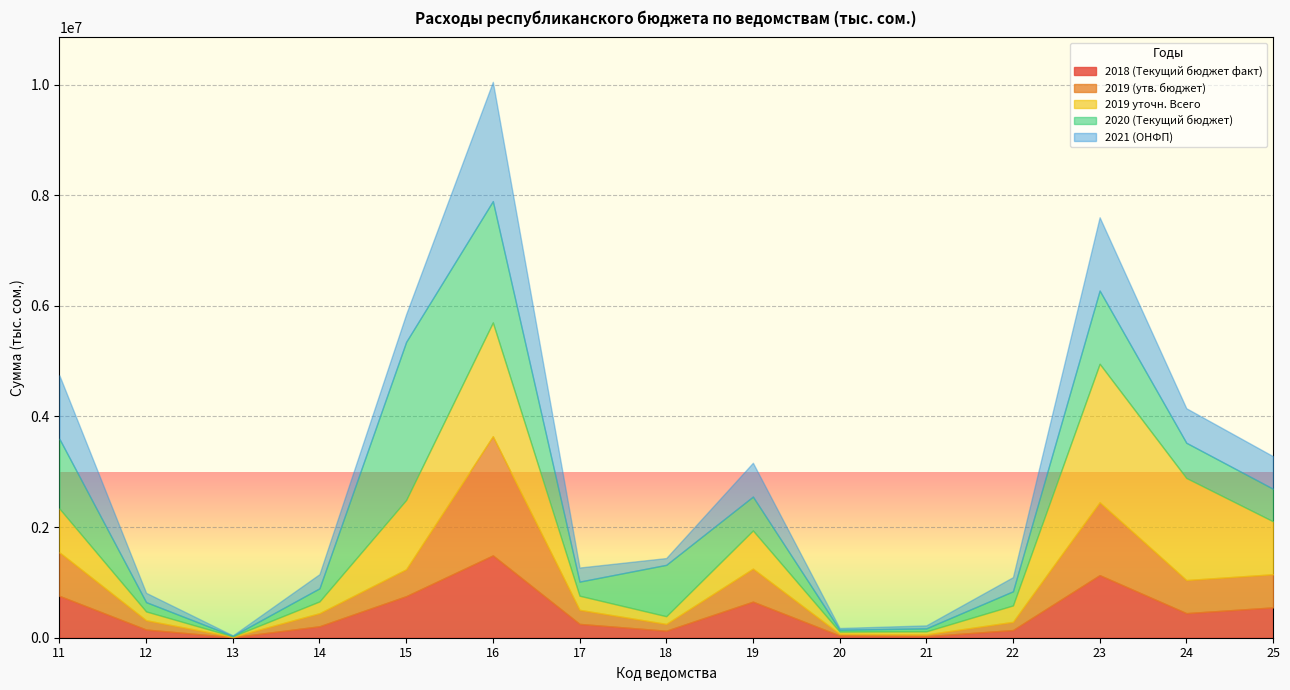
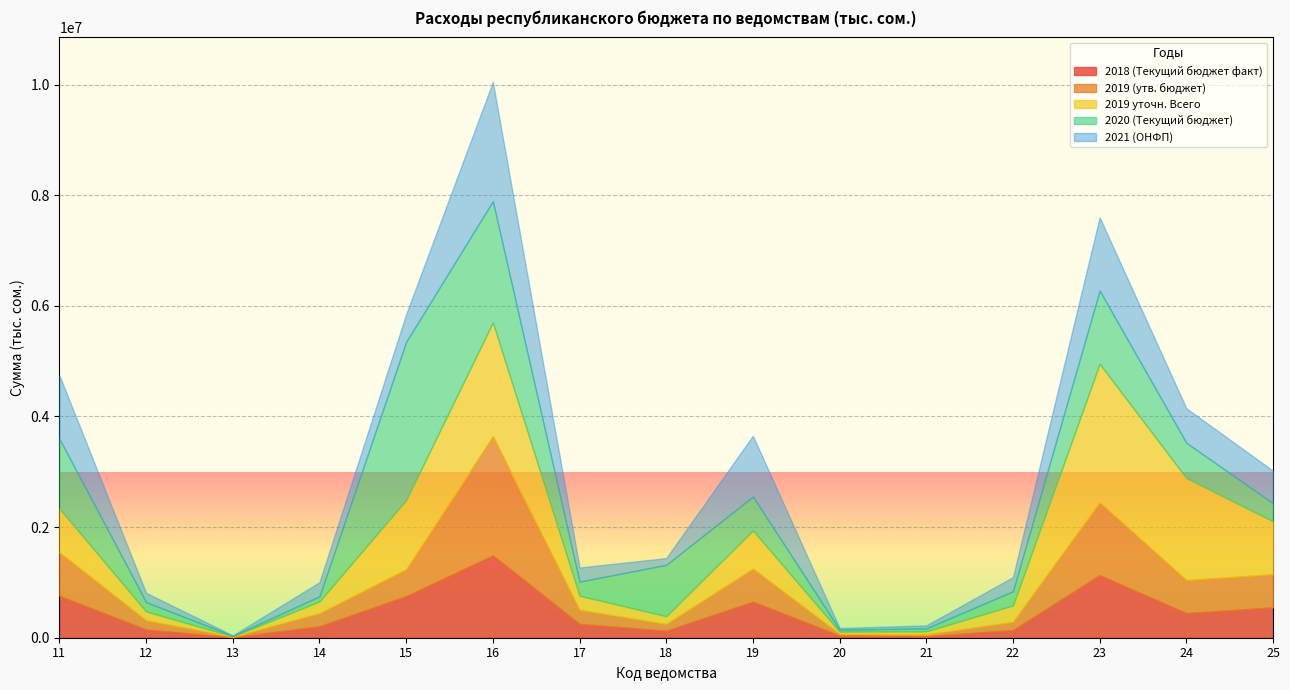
  {
    "2019 уточн. Всего": {
      "11": 800000,
      "12": 200000,
      "14": 200000,
      "15": 1300000,
      "16": 2100000,
      "17": 300000,
      "18": 100000,
      "19": 700000,
      "21": 100000,
      "22": 300000,
      "23": 2500000,
      "24": 1800000,
      "25": 1000000
    },
    "2020 (Текущий бюджет)": {
      "11": 1300000,
      "12": 200000,
-     "14": 200000,
+     "14": 100000,
      "15": 2900000,
      "16": 2200000,
      "17": 300000,
      "18": 900000,
      "19": 600000,
      "21": 100000,
      "22": 300000,
      "23": 1300000,
      "24": 600000,
-     "25": 600000
+     "25": 300000
    },
    "2021 (ОНФП)": {
      "11": 1100000,
      "12": 200000,
      "14": 300000,
      "15": 500000,
      "16": 2200000,
      "17": 300000,
      "18": 100000,
-     "19": 600000,
+     "19": 1100000,
      "21": 100000,
      "22": 300000,
      "23": 1300000,
      "24": 600000,
      "25": 600000
    }
  }
